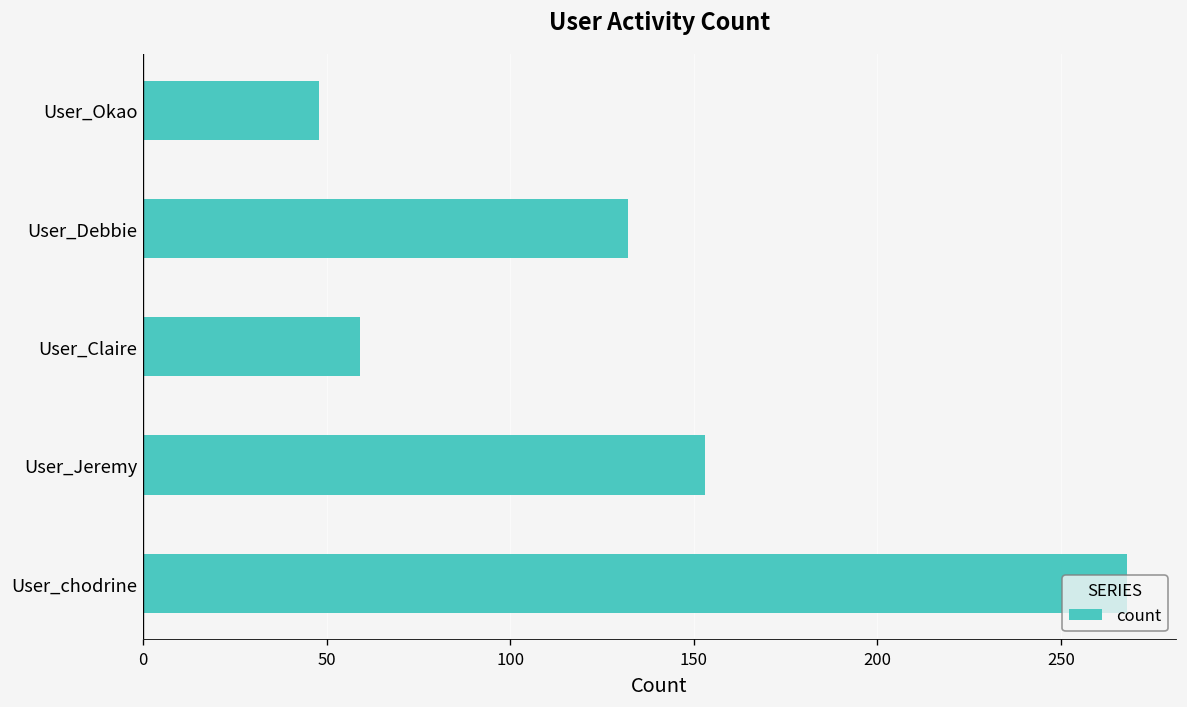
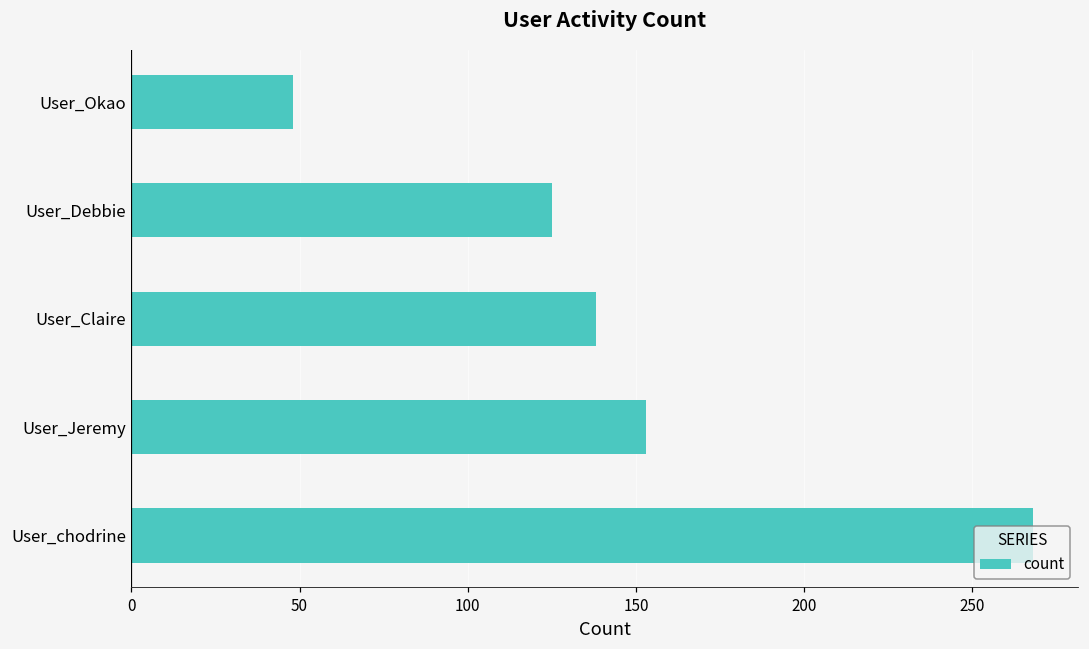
  {
    "User_Okao": 48,
-   "User_Debbie": 132,
-   "User_Claire": 59,
+   "User_Debbie": 125,
+   "User_Claire": 138,
    "User_Jeremy": 153
  }
